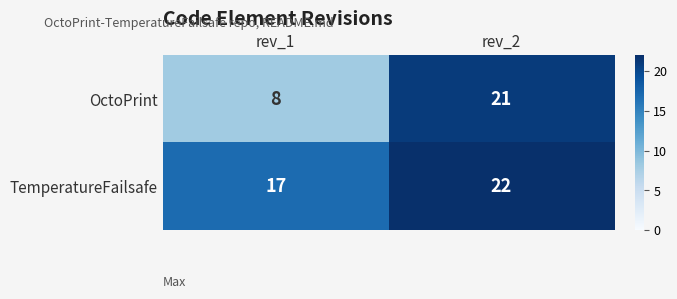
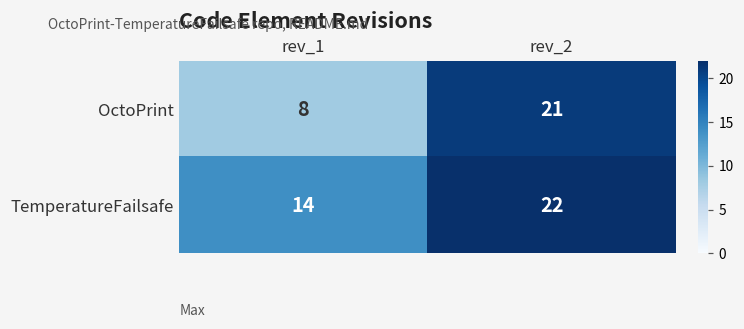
  {
    "OctoPrint": {
      "rev_1": 8,
      "rev_2": 21
    },
    "TemperatureFailsafe": {
-     "rev_1": 17,
+     "rev_1": 14,
      "rev_2": 22
    }
  }
